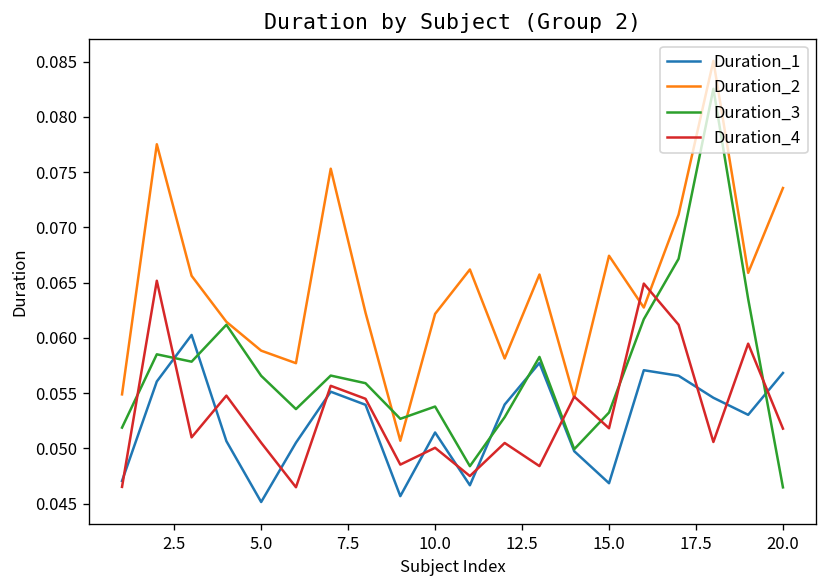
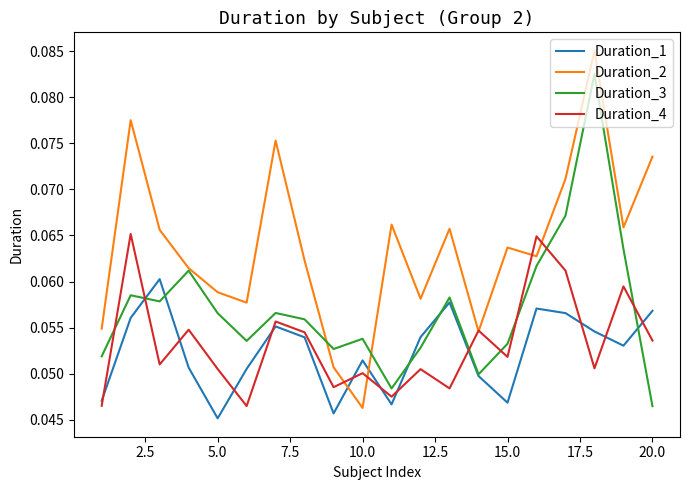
  {
    "Duration_1": {
      "5.0": 0.045,
      "10.0": 0.051,
      "15.0": 0.047,
      "20.0": 0.057
    },
    "Duration_2": {
      "5.0": 0.059,
-     "10.0": 0.062,
-     "15.0": 0.067,
+     "10.0": 0.046,
+     "15.0": 0.064,
      "20.0": 0.074
    },
    "Duration_3": {
      "5.0": 0.057,
      "10.0": 0.054,
      "15.0": 0.053,
      "20.0": 0.046
    },
    "Duration_4": {
      "5.0": 0.051,
      "10.0": 0.050,
      "15.0": 0.052,
-     "20.0": 0.052
+     "20.0": 0.054
    }
  }
